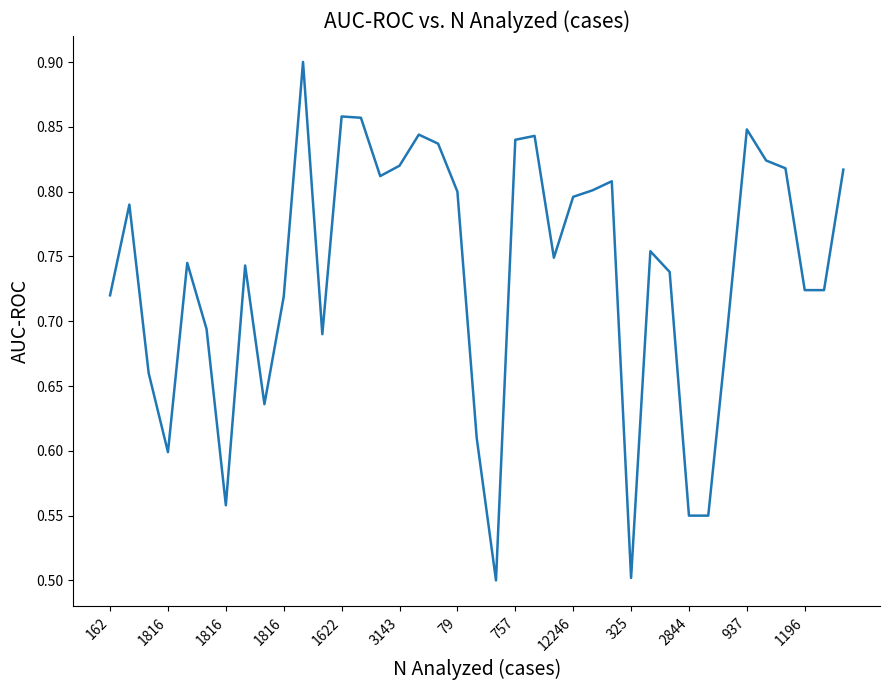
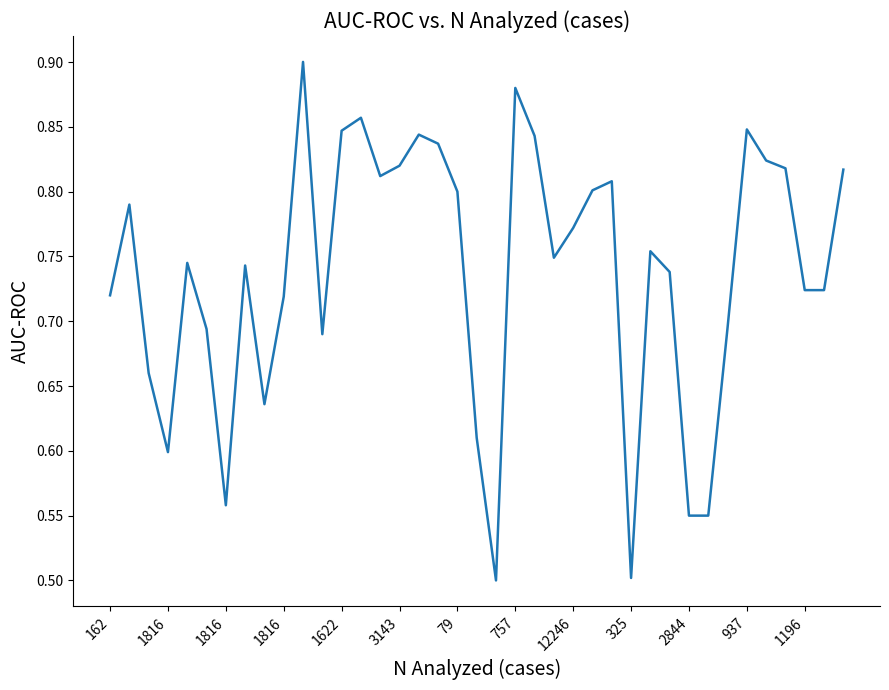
  {
    "162": 0.720,
-   "1622": 0.858,
+   "1622": 0.847,
    "3143": 0.820,
    "79": 0.800,
-   "757": 0.84,
-   "12246": 0.796,
+   "757": 0.88,
+   "12246": 0.772,
    "325": 0.502,
    "2844": 0.550,
    "937": 0.848,
    "1196": 0.724
  }
